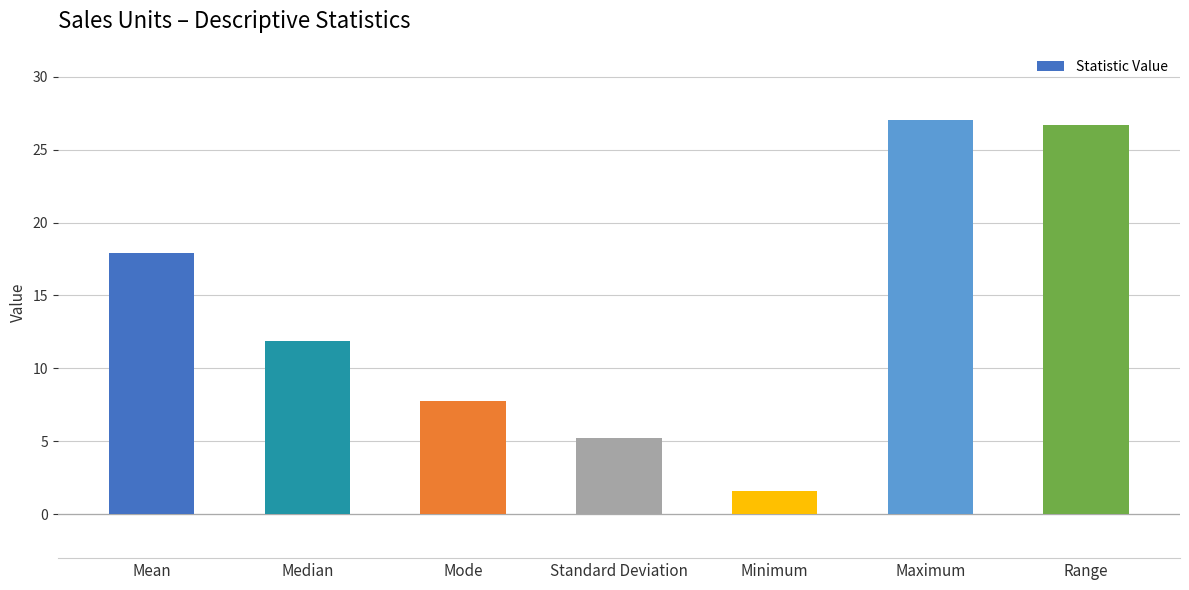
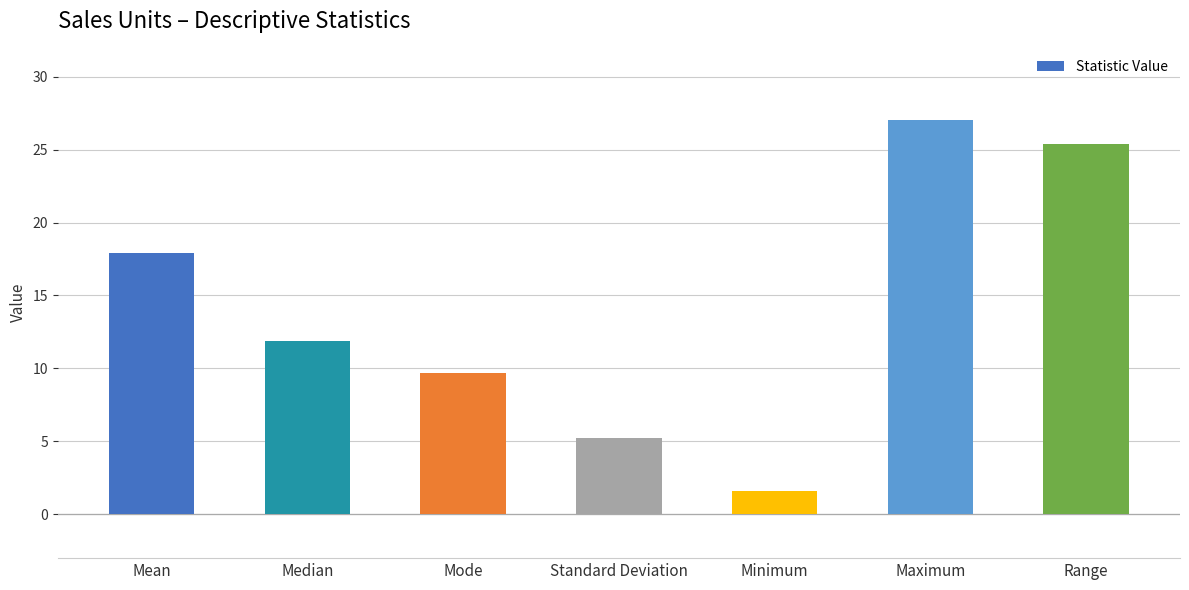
  {
    "Mean": 17.9,
    "Median": 11.9,
-   "Mode": 7.8,
+   "Mode": 9.7,
    "Standard Deviation": 5.2,
    "Minimum": 1.6,
    "Maximum": 27.0,
-   "Range": 26.7
+   "Range": 25.4
  }
